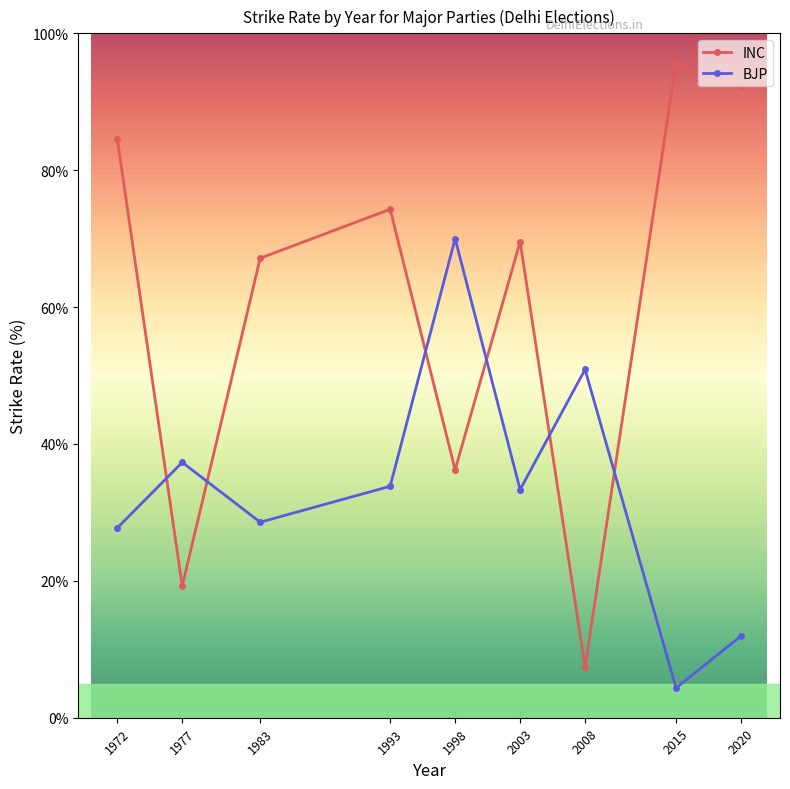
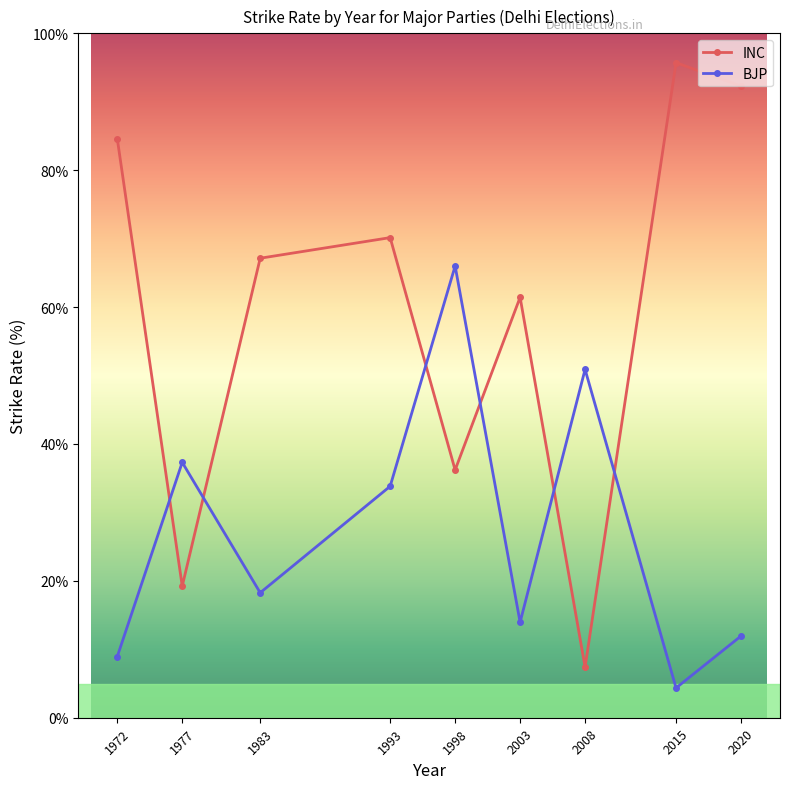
  {
    "INC": {
      "1972": "85%",
      "1977": "19%",
      "1983": "67%",
-     "1993": "74%",
+     "1993": "70%",
      "1998": "36%",
-     "2003": "70%",
+     "2003": "61%",
      "2008": "7%",
      "2015": "96%"
    },
    "BJP": {
-     "1972": "28%",
+     "1972": "9%",
      "1977": "37%",
-     "1983": "29%",
+     "1983": "18%",
      "1993": "34%",
-     "1998": "70%",
-     "2003": "33%",
+     "1998": "66%",
+     "2003": "14%",
      "2008": "51%",
      "2020": "12%"
    }
  }
